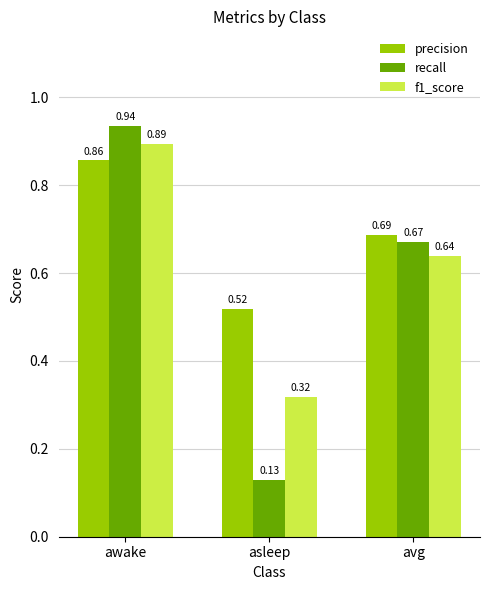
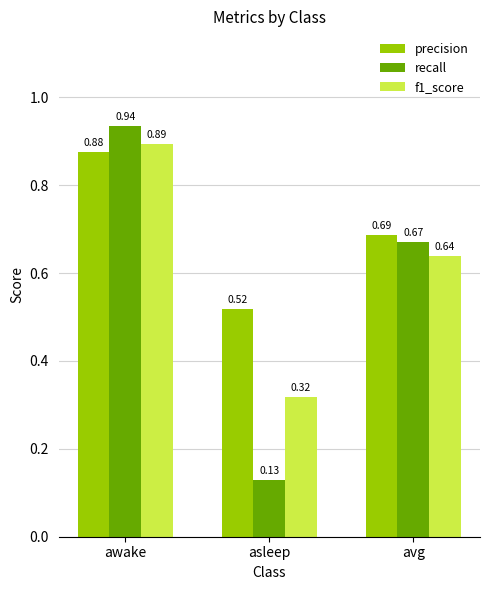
  {
    "precision": {
-     "awake": 0.86,
+     "awake": 0.88,
      "asleep": 0.52,
      "avg": 0.69
    },
    "recall": {
      "awake": 0.94,
      "asleep": 0.13,
      "avg": 0.67
    },
    "f1_score": {
      "awake": 0.89,
      "asleep": 0.32,
      "avg": 0.64
    }
  }
